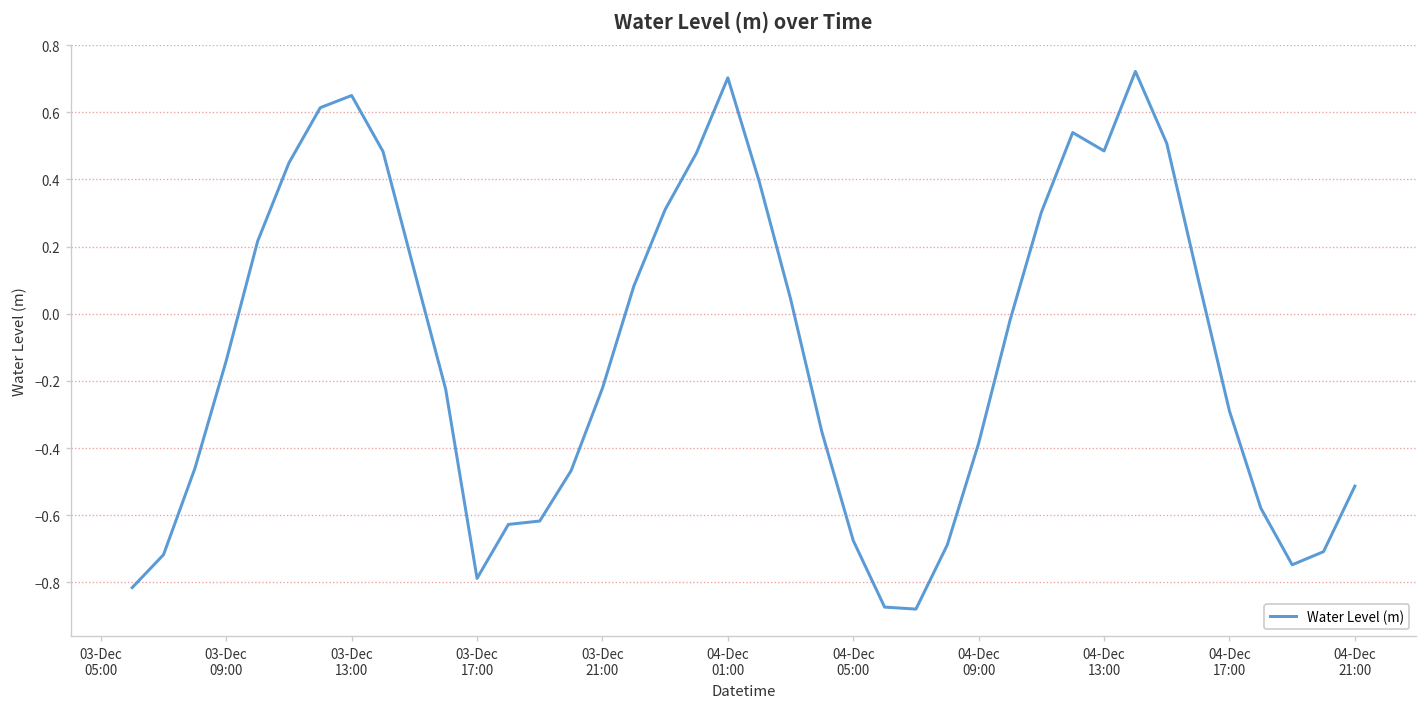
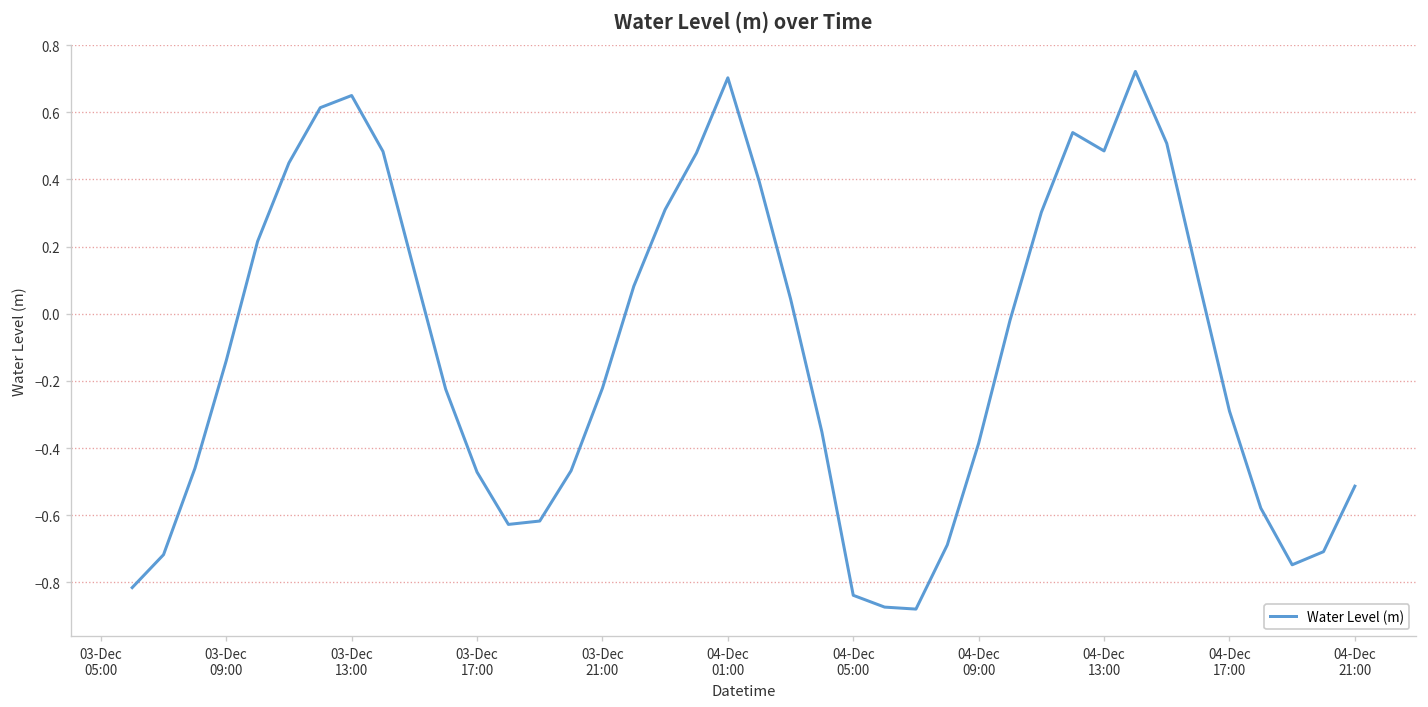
  {
    "03-Dec 09:00": -0.14,
    "03-Dec 13:00": 0.65,
-   "03-Dec 17:00": -0.79,
+   "03-Dec 17:00": -0.47,
    "03-Dec 21:00": -0.22,
    "04-Dec 01:00": 0.70,
-   "04-Dec 05:00": -0.68,
+   "04-Dec 05:00": -0.84,
    "04-Dec 09:00": -0.39,
    "04-Dec 13:00": 0.49,
    "04-Dec 17:00": -0.29,
    "04-Dec 21:00": -0.51
  }
